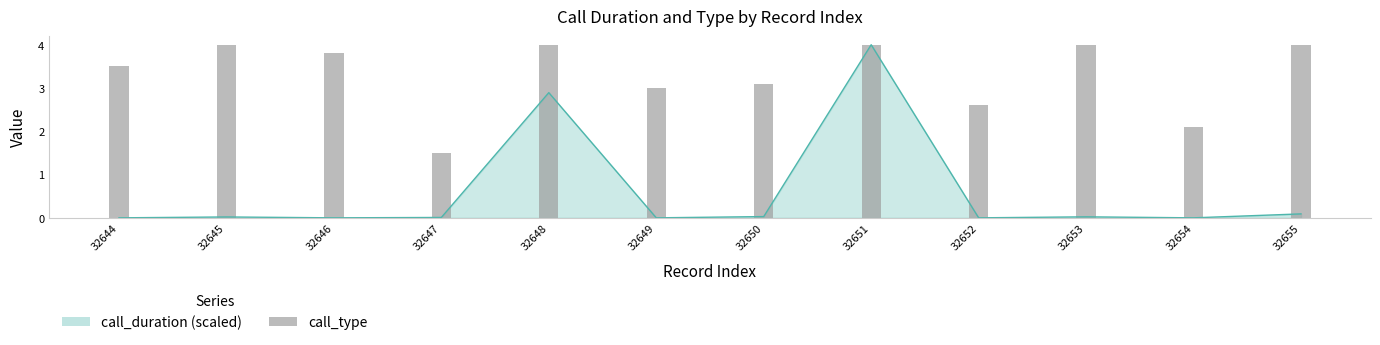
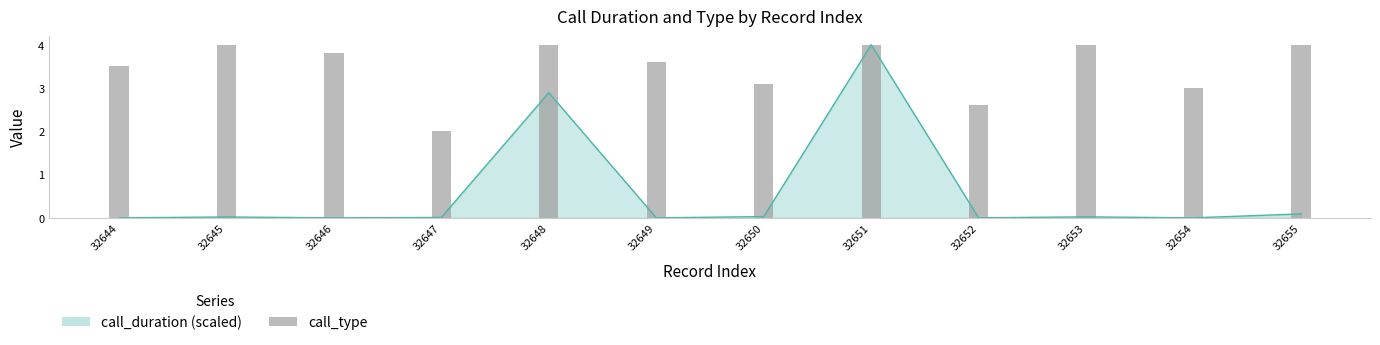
  {
    "call_type": {
      "32644": 3.5,
      "32645": 4.0,
      "32646": 3.8,
-     "32647": 1.5,
+     "32647": 2.0,
      "32648": 4.0,
-     "32649": 3.0,
+     "32649": 3.6,
      "32650": 3.1,
      "32651": 4.0,
      "32652": 2.6,
      "32653": 4.0,
-     "32654": 2.1,
+     "32654": 3.0,
      "32655": 4.0
    }
  }
